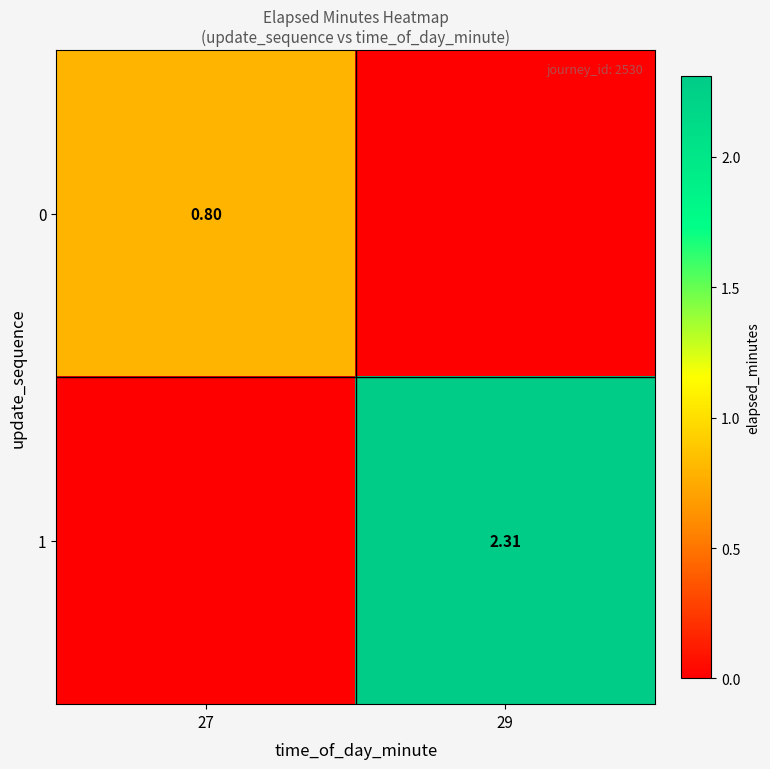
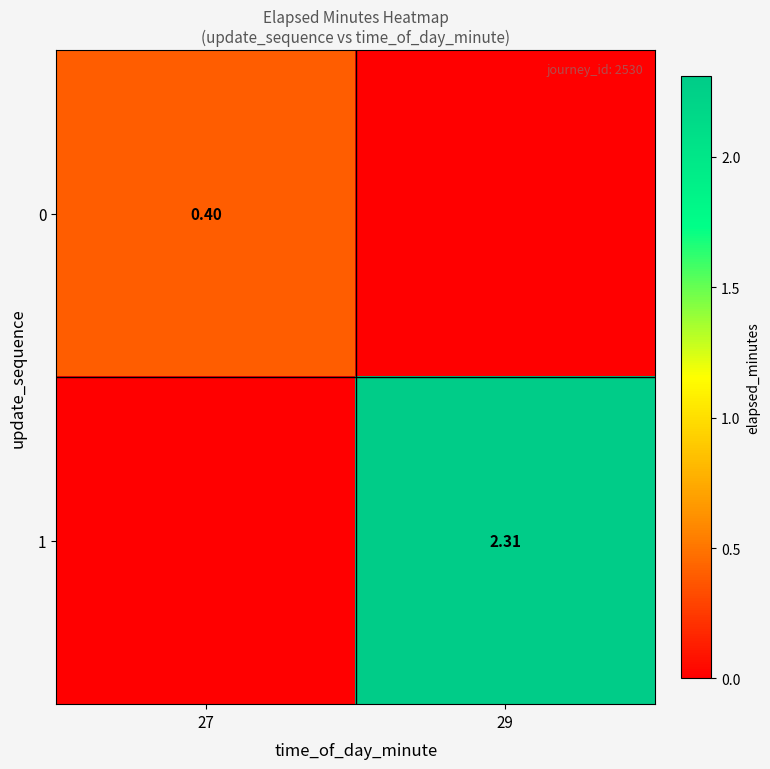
  {
    "0": {
-     "27": 0.80,
+     "27": 0.40,
      "29": 2530
    },
    "1": {
      "29": 2.31
    }
  }
